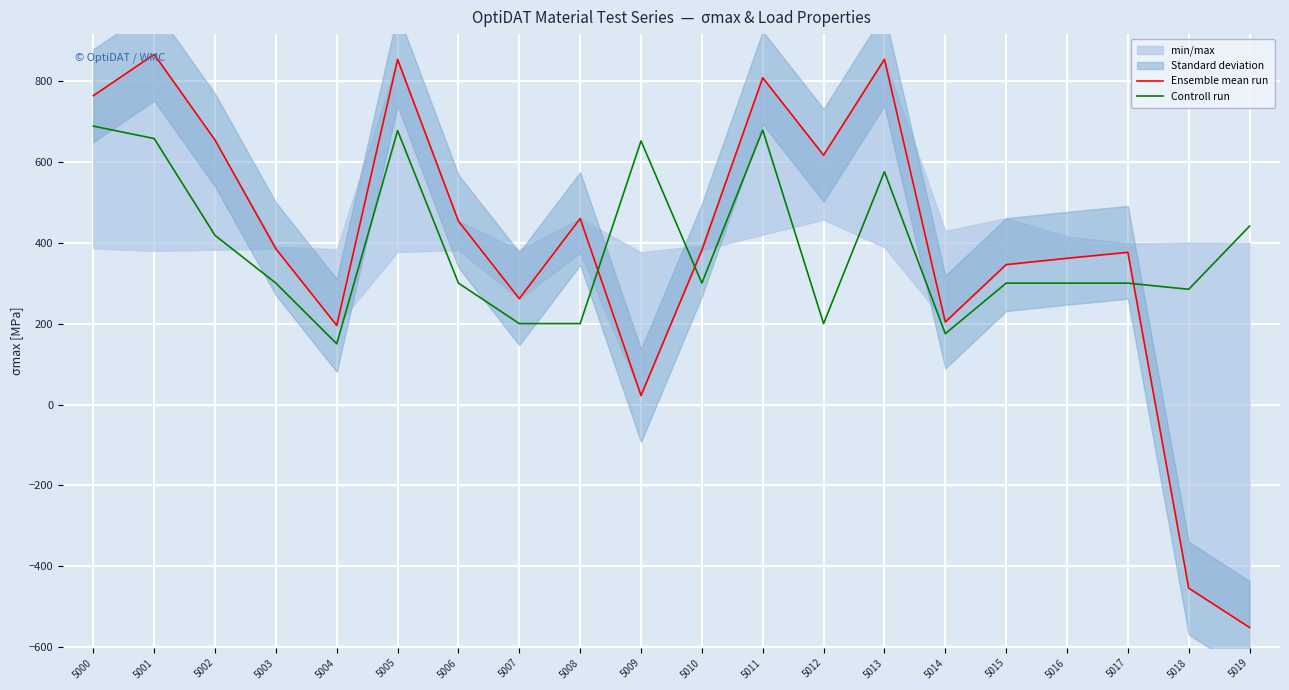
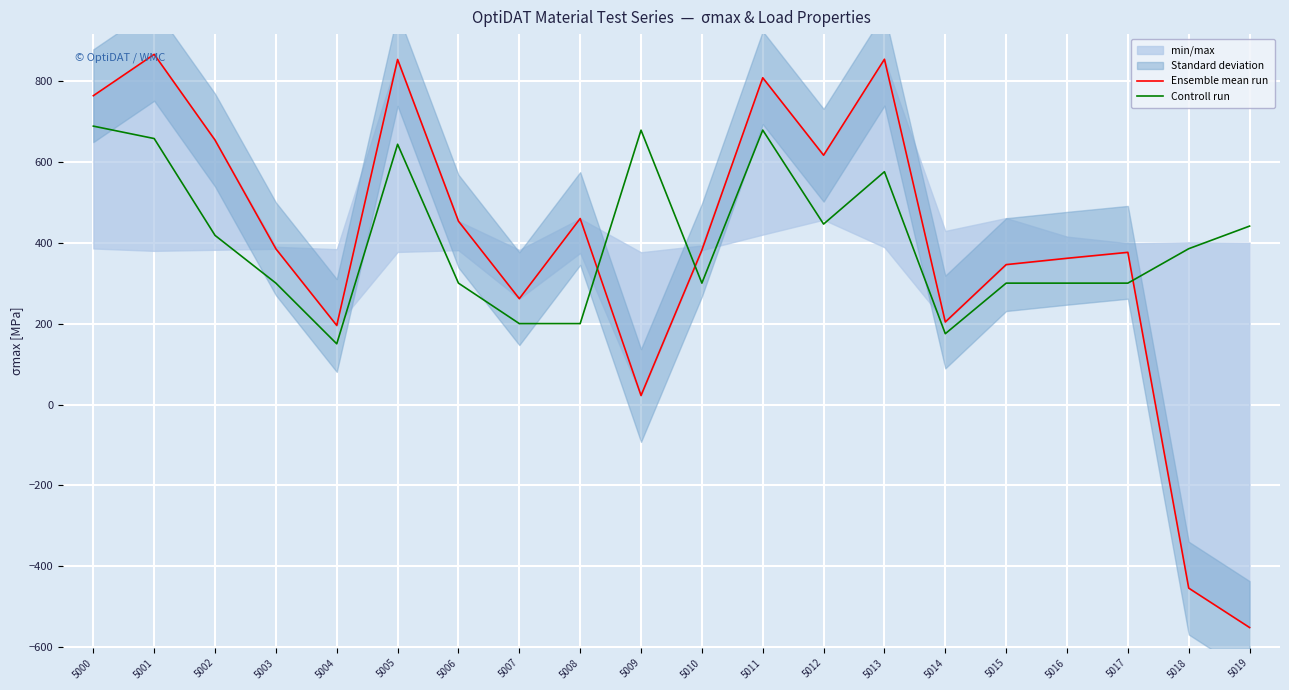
  {
    "Ensemble mean run": {
      "5004": 200,
      "5007": 260,
      "5009": 20,
      "5010": 380,
      "5014": 200,
      "5015": 350,
      "5016": 360,
      "5017": 380,
      "5018": -450,
      "5019": -550
    },
    "Controll run": {
      "5000": 690,
      "5001": 660,
      "5002": 420,
      "5003": 300,
      "5004": 150,
-     "5005": 680,
+     "5005": 640,
      "5006": 300,
      "5007": 200,
      "5008": 200,
-     "5009": 650,
+     "5009": 680,
      "5010": 300,
      "5011": 680,
-     "5012": 200,
+     "5012": 450,
      "5013": 580,
      "5014": 180,
      "5015": 300,
      "5016": 300,
      "5017": 300,
-     "5018": 280,
+     "5018": 390,
      "5019": 440
    }
  }
